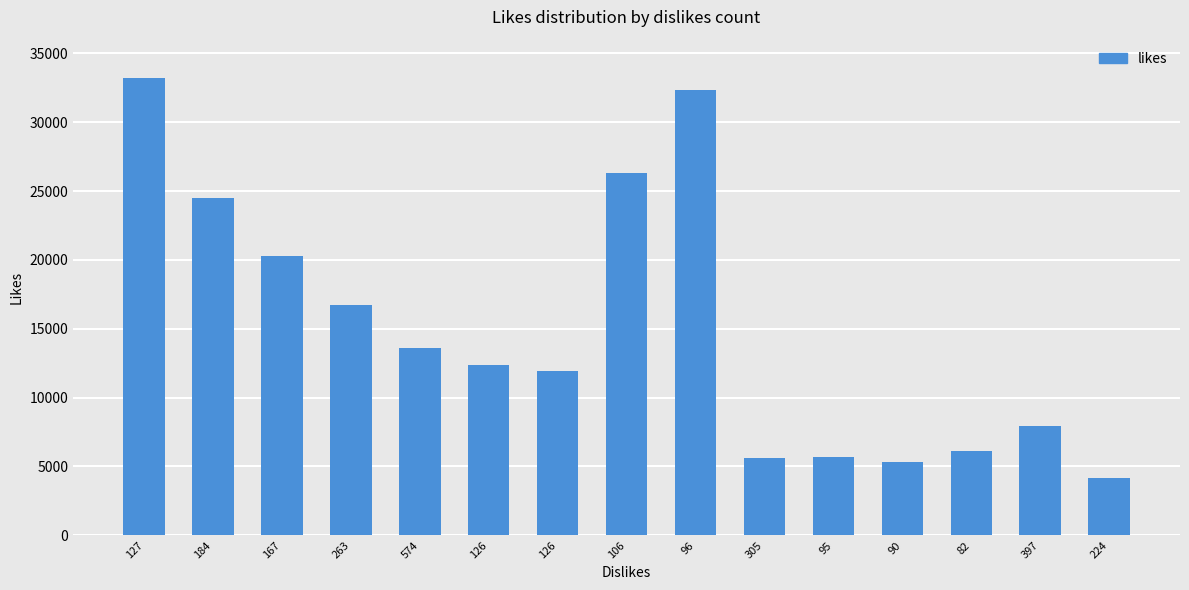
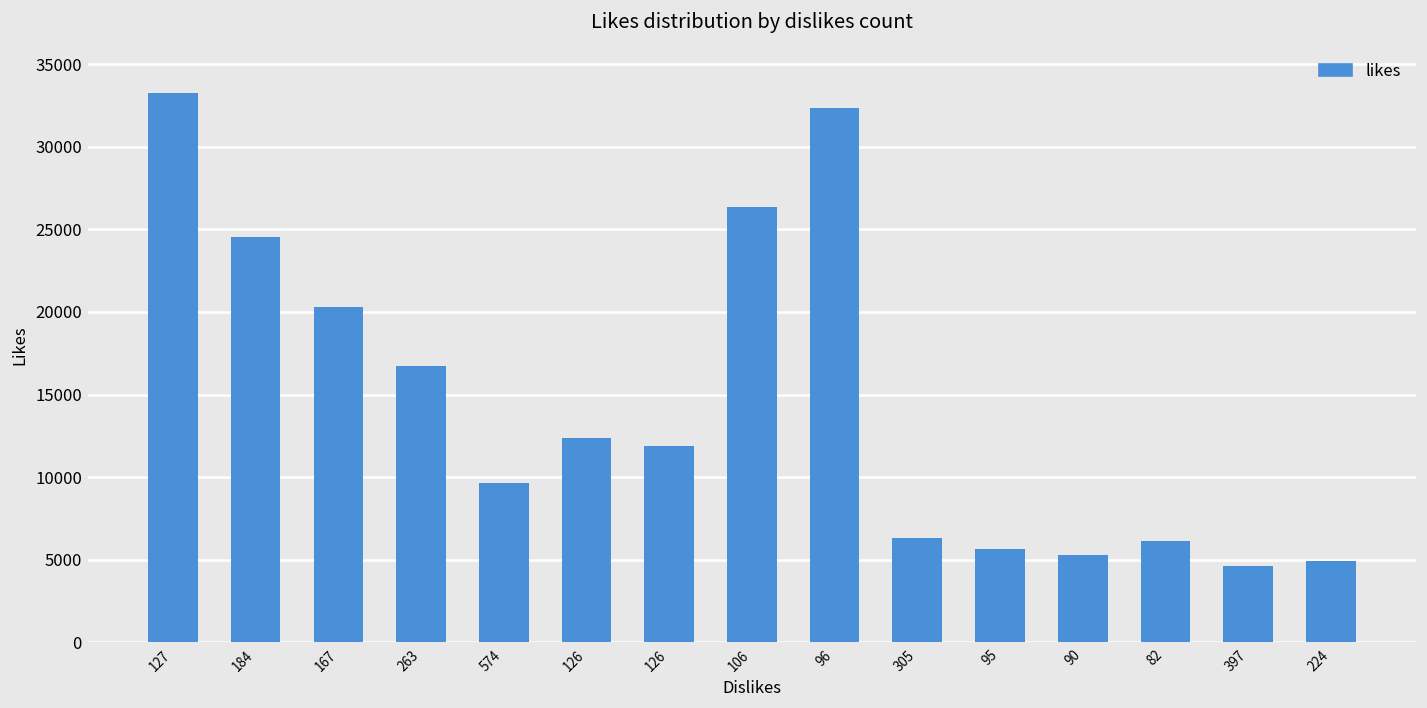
  {
    "127": 33200,
    "184": 24500,
    "167": 20300,
    "263": 16700,
-   "574": 13600,
+   "574": 9700,
    "106": 26300,
    "96": 32300,
-   "305": 5600,
+   "305": 6300,
    "95": 5700,
    "90": 5300,
    "82": 6100,
-   "397": 8000,
-   "224": 4200
+   "397": 4600,
+   "224": 4900
  }
